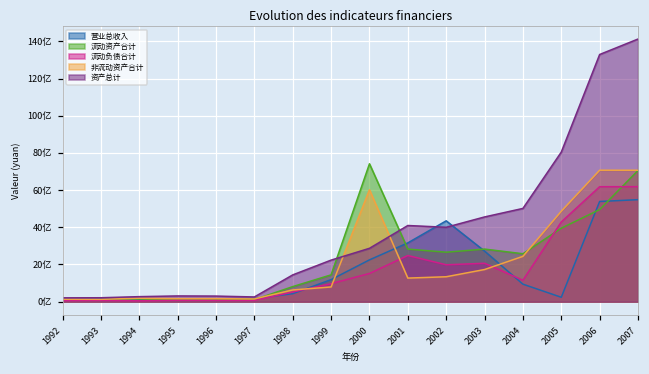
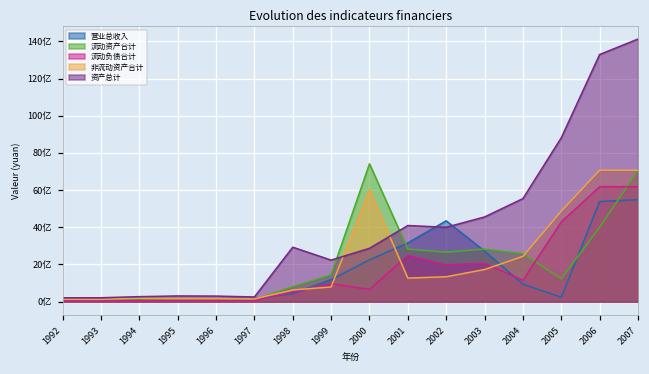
  {
    "营业总收入": {
      "1999": "12亿",
      "2000": "22亿",
      "2001": "32亿",
      "2002": "43亿",
      "2004": "9亿",
      "2005": "2亿",
      "2006": "54亿",
      "2007": "55亿"
    },
    "流动资产合计": {
      "1998": "8亿",
      "1999": "14亿",
      "2000": "74亿",
      "2001": "28亿",
      "2002": "27亿",
-     "2005": "40亿",
-     "2006": "50亿"
+     "2005": "12亿",
+     "2006": "40亿"
    },
    "流动负债合计": {
      "1999": "10亿",
-     "2000": "15亿",
+     "2000": "7亿",
      "2001": "25亿",
      "2002": "20亿",
      "2003": "21亿",
      "2004": "12亿",
      "2005": "43亿",
      "2006": "62亿",
      "2007": "62亿"
    },
    "非流动资产合计": {
      "1999": "8亿",
      "2000": "60亿",
      "2001": "13亿",
      "2002": "13亿",
      "2003": "17亿",
      "2005": "49亿",
      "2006": "71亿"
    },
    "资产总计": {
-     "1998": "14亿",
+     "1998": "29亿",
      "1999": "22亿",
      "2000": "29亿",
      "2001": "41亿",
      "2002": "40亿",
      "2003": "46亿",
-     "2004": "50亿",
-     "2005": "80亿",
+     "2004": "55亿",
+     "2005": "88亿",
      "2006": "133亿",
      "2007": "141亿"
    }
  }
